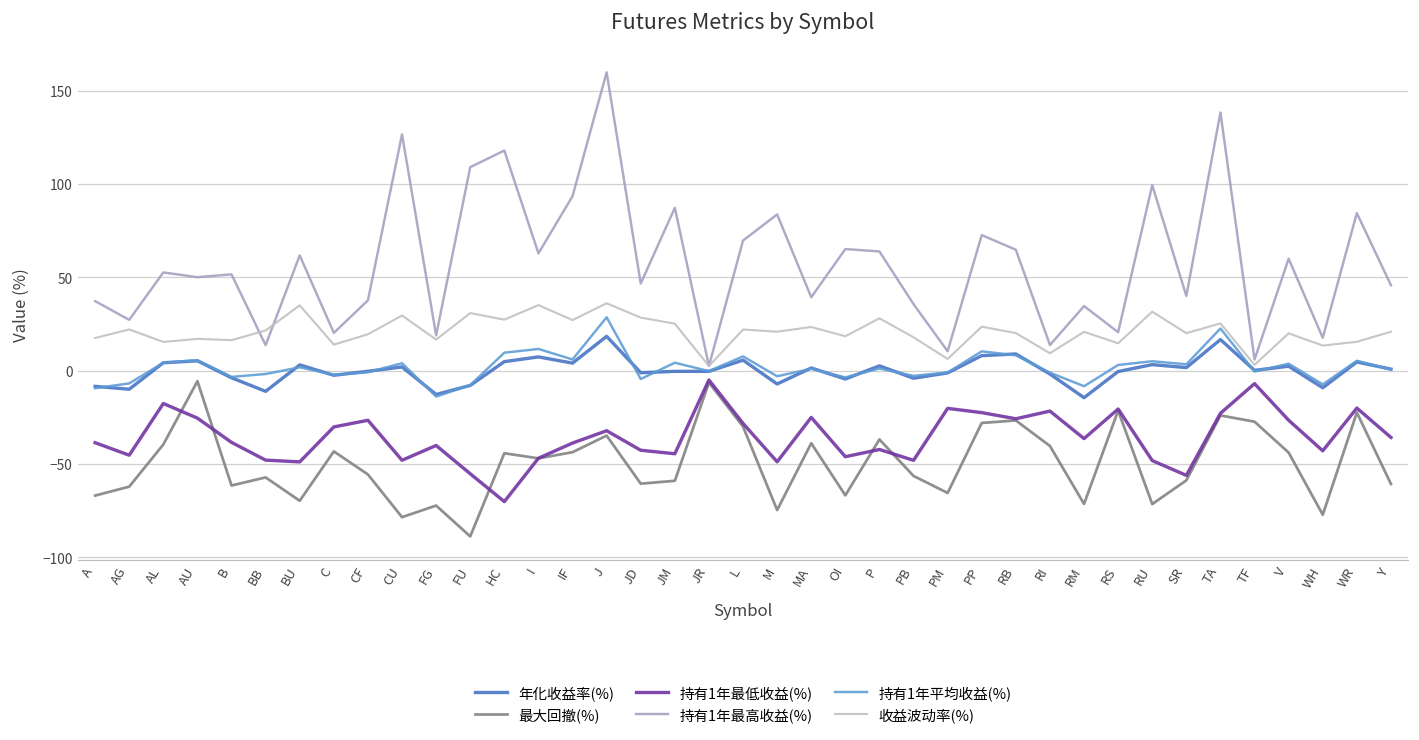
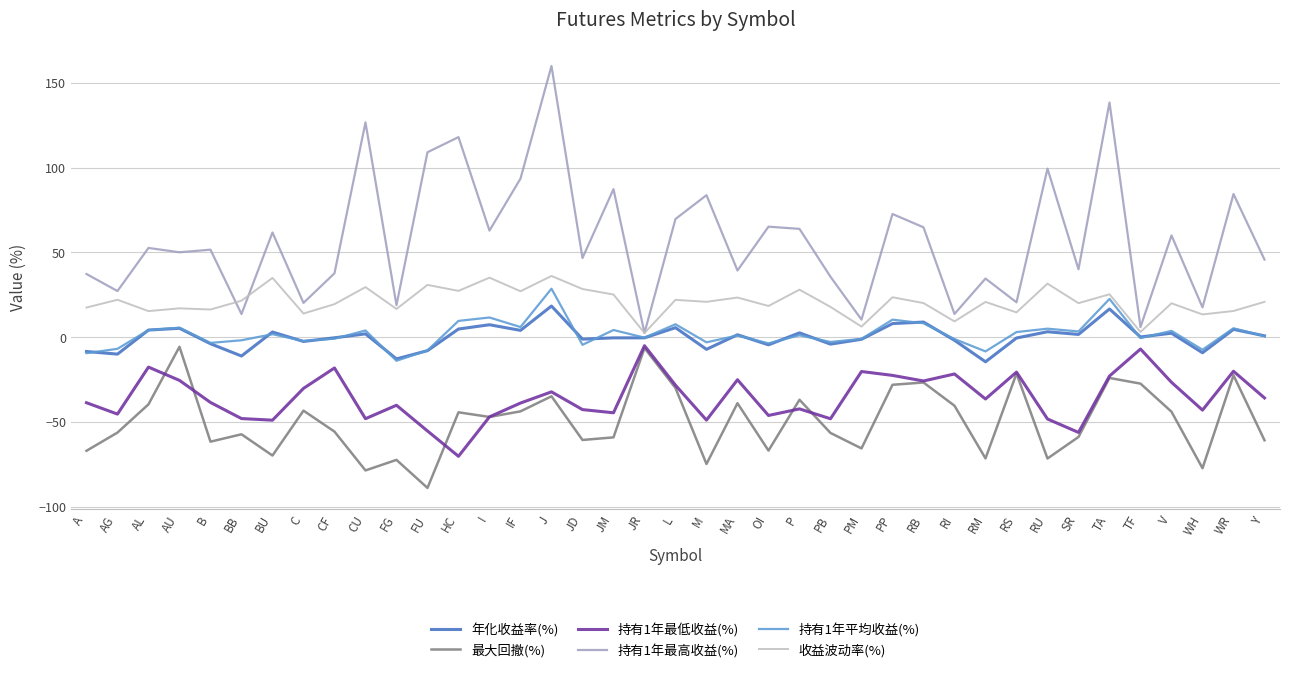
  {
    "最大回撤(%)": {
      "A": -67,
-     "AG": -62,
+     "AG": -56,
      "AL": -40,
      "AU": -6,
      "B": -62,
      "BB": -57,
      "BU": -70,
      "C": -43,
      "CF": -56,
      "CU": -79,
      "FG": -72,
      "FU": -89,
      "HC": -44,
      "IF": -44,
      "J": -35,
      "JD": -61,
      "JM": -59,
      "L": -30,
      "M": -75,
      "MA": -39,
      "OI": -67,
      "P": -37,
      "PB": -56,
      "PM": -66,
      "PP": -28,
      "RI": -40,
      "RM": -71,
      "RU": -72,
      "SR": -59,
      "TF": -27,
      "V": -44,
      "WH": -77,
      "WR": -22,
      "Y": -61
    },
    "持有1年最低收益(%)": {
      "A": -39,
      "AG": -45,
      "AL": -18,
      "AU": -25,
      "B": -38,
      "BB": -48,
      "BU": -49,
      "C": -30,
-     "CF": -27,
+     "CF": -18,
      "CU": -48,
      "FG": -40,
      "FU": -55,
      "HC": -70,
      "IF": -39,
      "J": -32,
      "JD": -43,
      "JM": -45,
      "L": -28,
      "M": -49,
      "MA": -25,
      "OI": -46,
      "P": -42,
      "PB": -48,
      "PM": -20,
      "PP": -23,
      "RI": -22,
      "RM": -36,
      "RU": -48,
      "SR": -56,
      "TF": -7,
      "V": -27,
      "WH": -43,
      "WR": -20,
      "Y": -36
    }
  }
